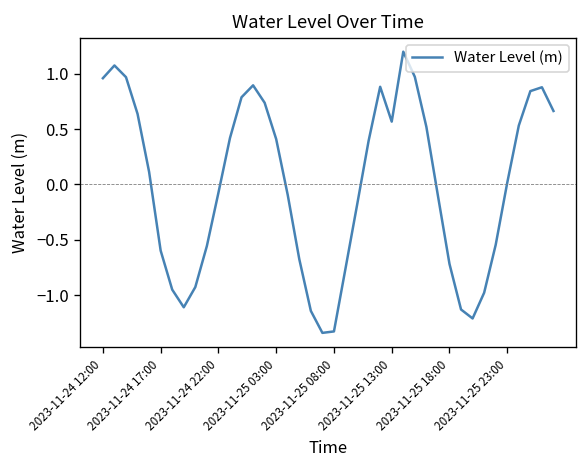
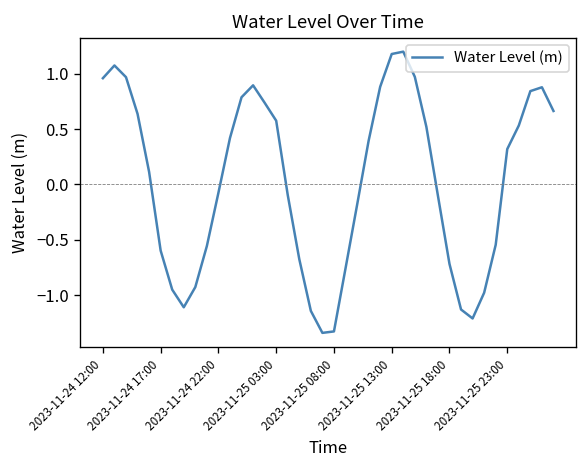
  {
    "2023-11-24 12:00": 1.0,
    "2023-11-24 17:00": -0.6,
    "2023-11-24 22:00": -0.1,
-   "2023-11-25 03:00": 0.4,
+   "2023-11-25 03:00": 0.6,
    "2023-11-25 08:00": -1.3,
-   "2023-11-25 13:00": 0.6,
+   "2023-11-25 13:00": 1.2,
    "2023-11-25 18:00": -0.7,
-   "2023-11-25 23:00": 0.0
+   "2023-11-25 23:00": 0.3
  }
